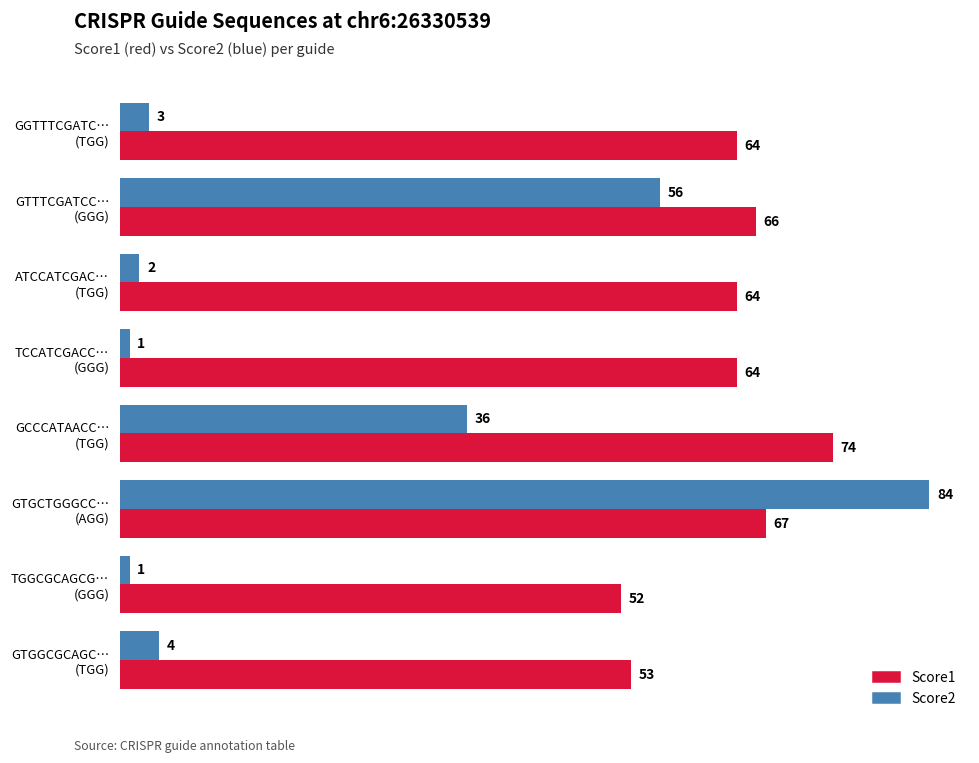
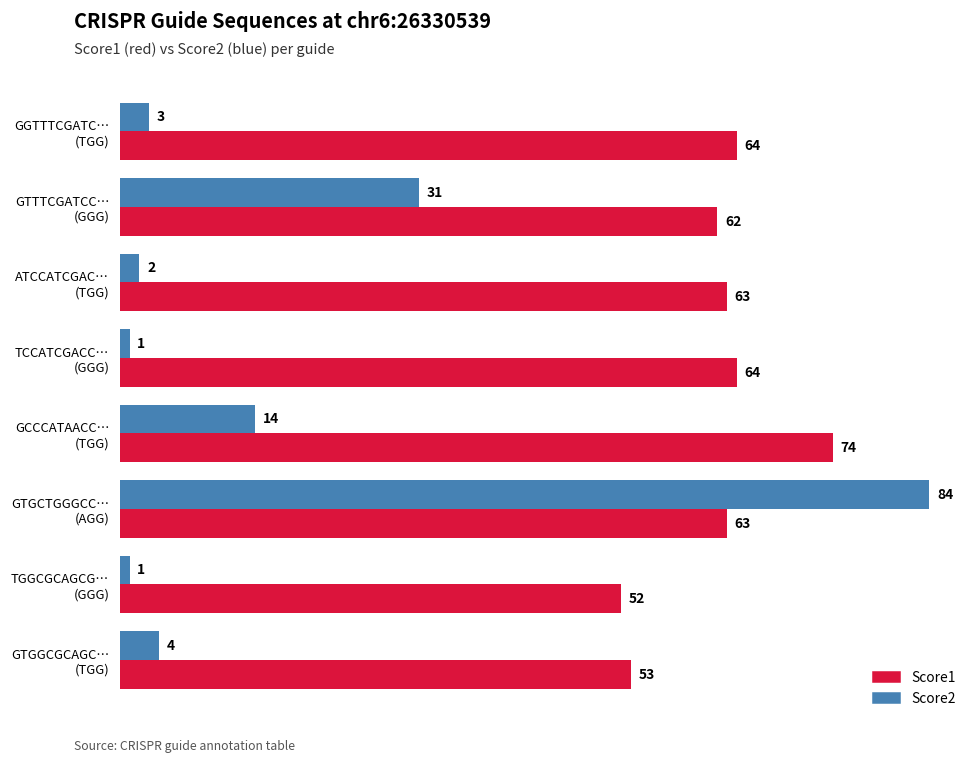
  {
    "Score1": {
      "GGTTTCGATC… (TGG)": 64,
-     "GTTTCGATCC… (GGG)": 66,
-     "ATCCATCGAC… (TGG)": 64,
+     "GTTTCGATCC… (GGG)": 62,
+     "ATCCATCGAC… (TGG)": 63,
      "TCCATCGACC… (GGG)": 64,
      "GCCCATAACC… (TGG)": 74,
-     "GTGCTGGGCC… (AGG)": 67,
+     "GTGCTGGGCC… (AGG)": 63,
      "TGGCGCAGCG… (GGG)": 52,
      "GTGGCGCAGC… (TGG)": 53
    },
    "Score2": {
      "GGTTTCGATC… (TGG)": 3,
-     "GTTTCGATCC… (GGG)": 56,
+     "GTTTCGATCC… (GGG)": 31,
      "ATCCATCGAC… (TGG)": 2,
      "TCCATCGACC… (GGG)": 1,
-     "GCCCATAACC… (TGG)": 36,
+     "GCCCATAACC… (TGG)": 14,
      "GTGCTGGGCC… (AGG)": 84,
      "TGGCGCAGCG… (GGG)": 1,
      "GTGGCGCAGC… (TGG)": 4
    }
  }
